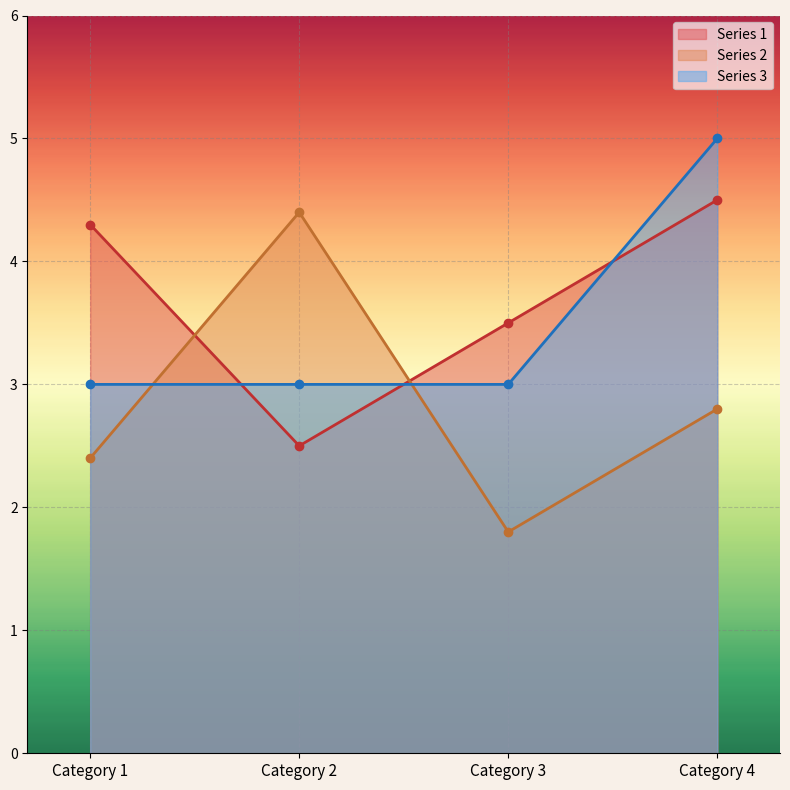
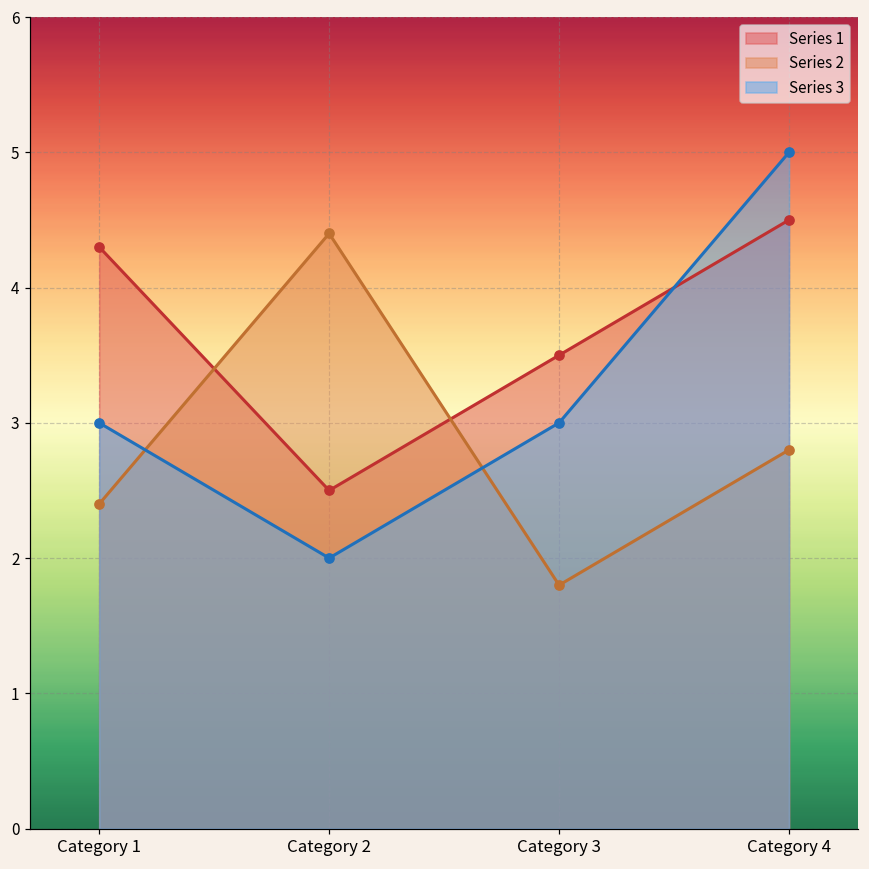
  {
    "Series 3": {
      "Category 1": 3,
-     "Category 2": 3,
+     "Category 2": 2,
      "Category 3": 3,
      "Category 4": 5
    }
  }
